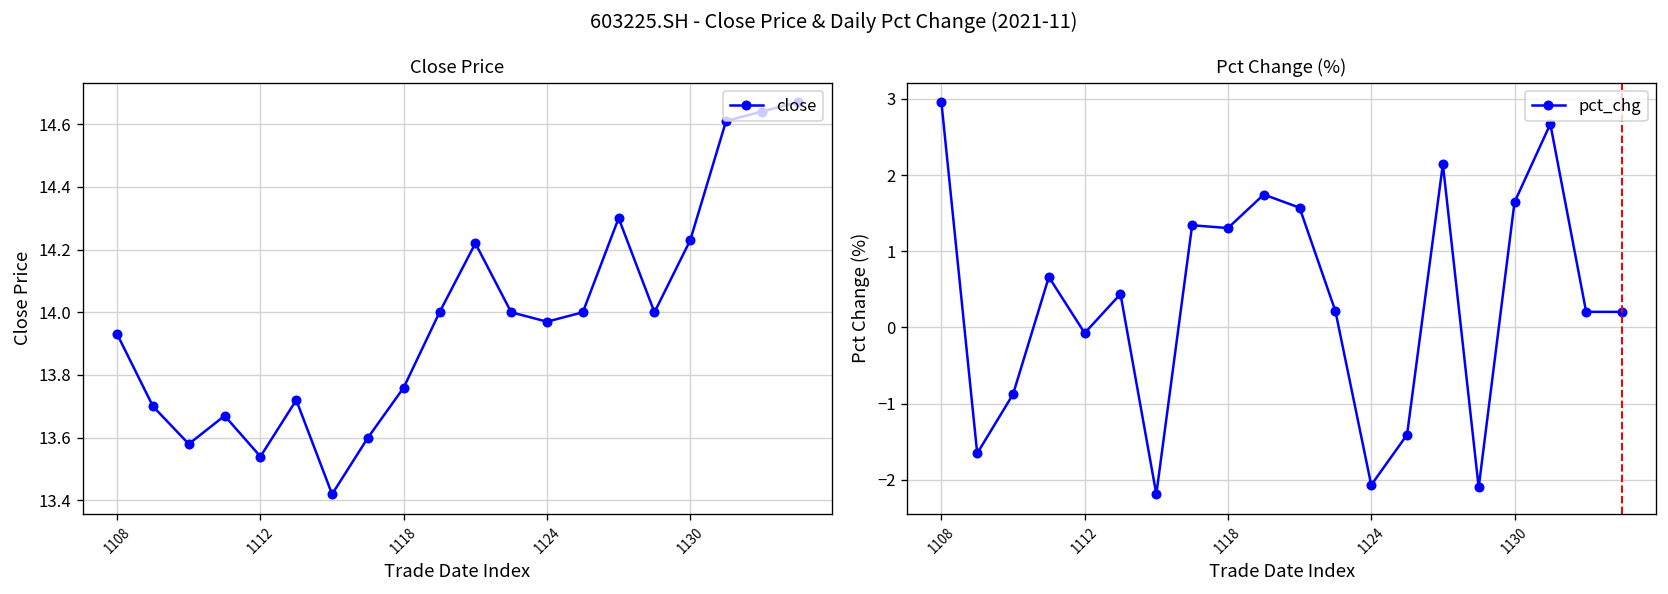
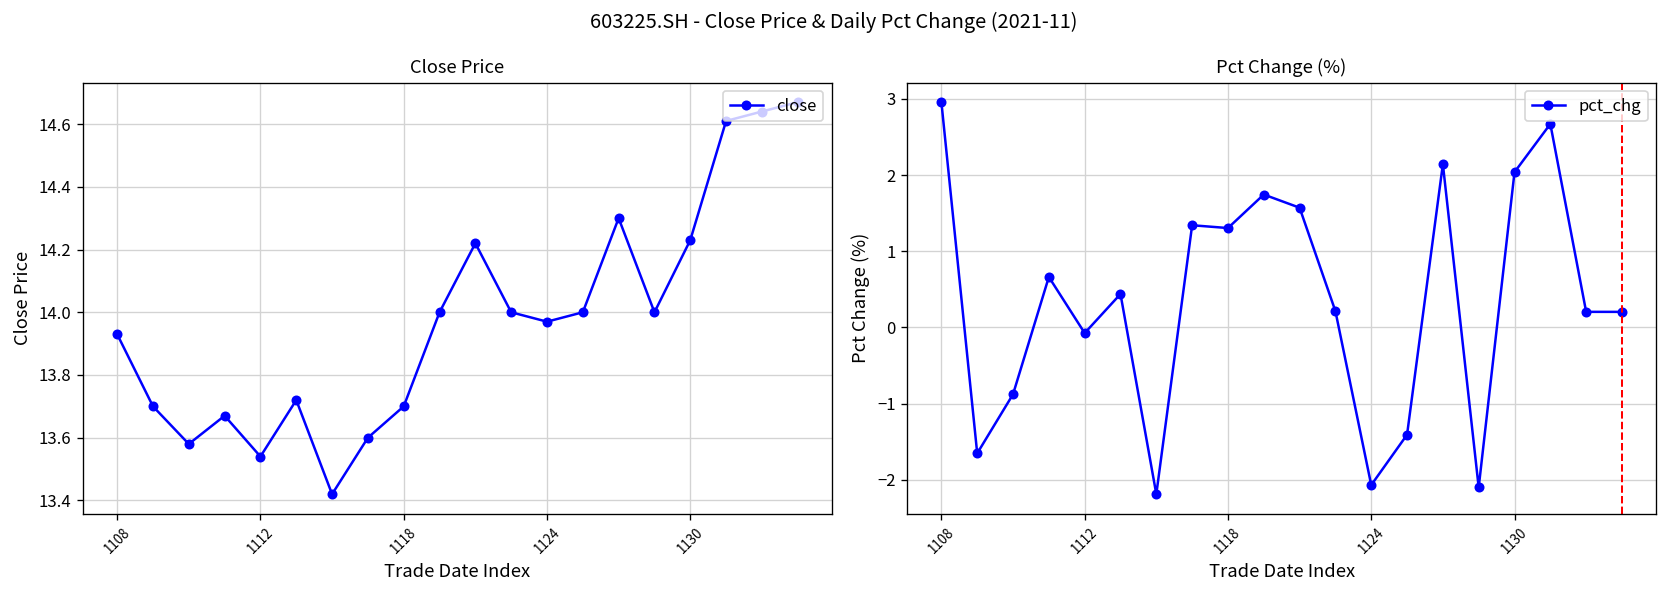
  {
    "Close Price": {
      "1108": 13.93,
      "1112": 13.54,
-     "1118": 13.76,
+     "1118": 13.70,
      "1124": 13.97,
      "1130": 14.23
    },
    "Pct Change (%)": {
      "1108": 3.0,
      "1112": -0.1,
      "1118": 1.3,
      "1124": -2.1,
-     "1130": 1.6
+     "1130": 2.0
    }
  }
